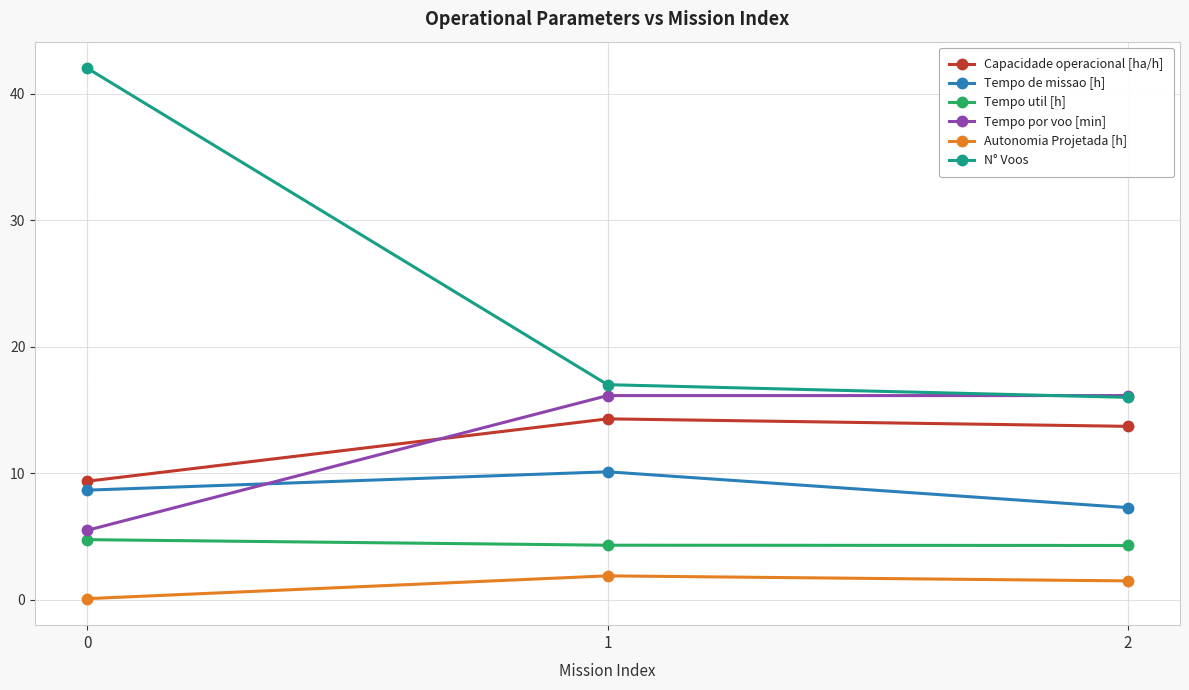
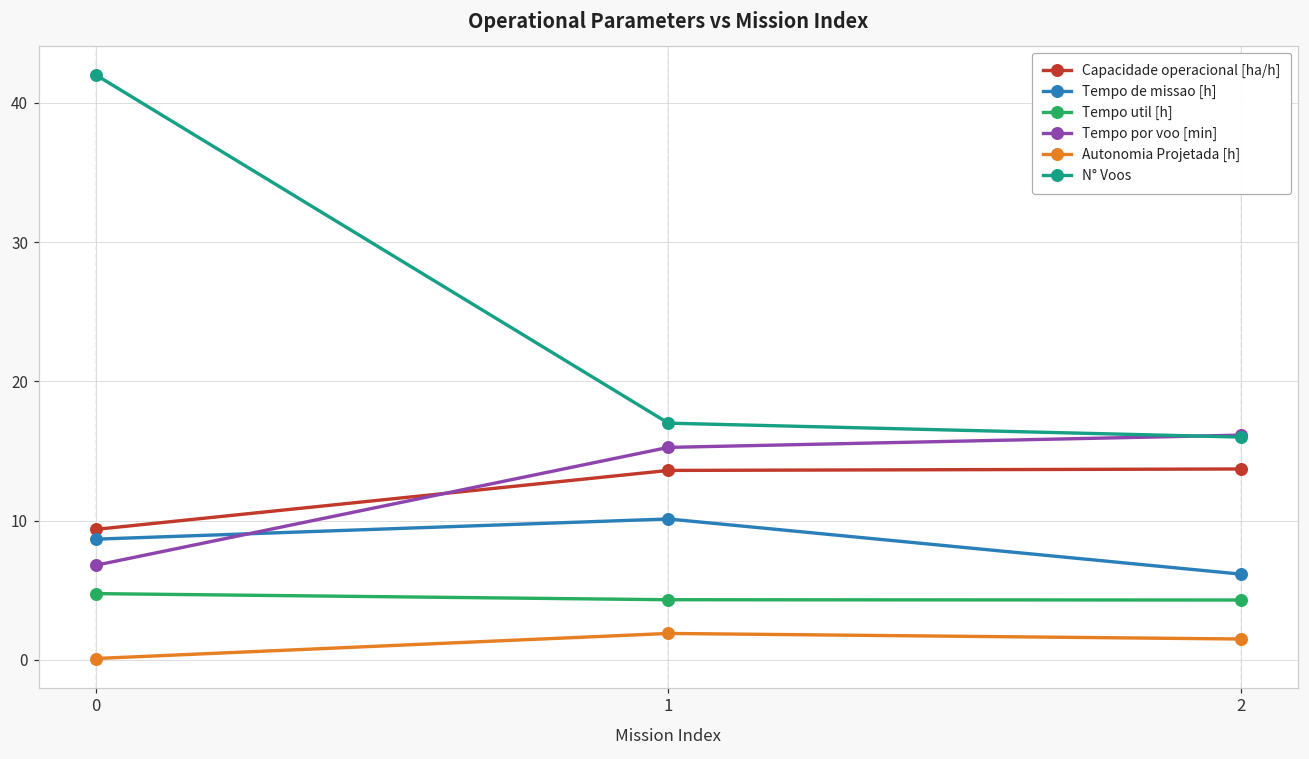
  {
    "Capacidade operacional [ha/h]": {
      "0": 9.4,
-     "1": 14.3,
+     "1": 13.6,
      "2": 13.7
    },
    "Tempo de missao [h]": {
      "0": 8.7,
      "1": 10.1,
-     "2": 7.3
+     "2": 6.2
    },
    "Tempo por voo [min]": {
-     "0": 5.5,
-     "1": 16.1
+     "0": 6.8,
+     "1": 15.3
    },
    "Autonomia Projetada [h]": {
      "0": 0.1,
      "1": 1.9,
      "2": 1.5
    }
  }
